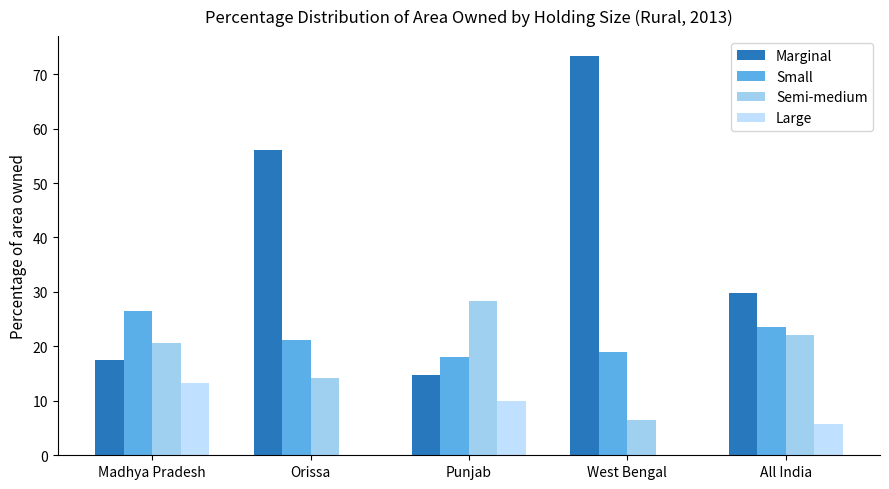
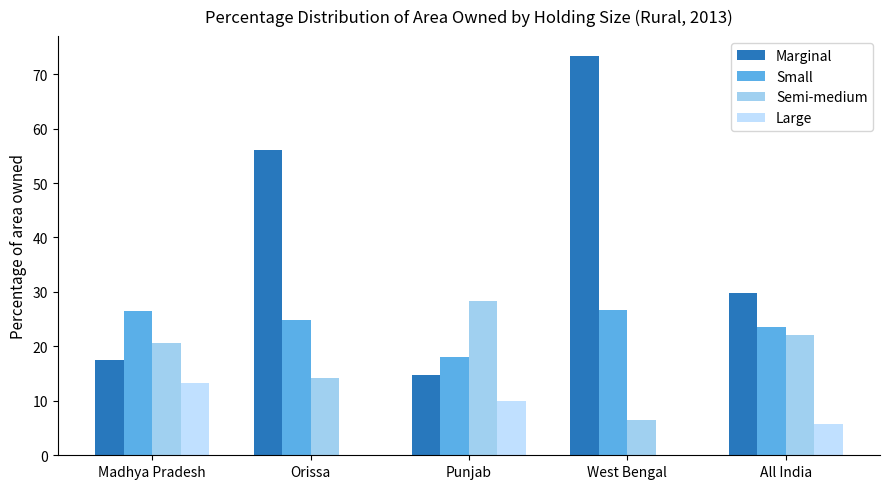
  {
    "Marginal": {
      "Madhya Pradesh": 18,
      "Orissa": 56,
      "Punjab": 15,
      "West Bengal": 73,
      "All India": 30
    },
    "Small": {
      "Madhya Pradesh": 27,
-     "Orissa": 21,
+     "Orissa": 25,
      "Punjab": 18,
-     "West Bengal": 19,
+     "West Bengal": 27,
      "All India": 24
    }
  }
